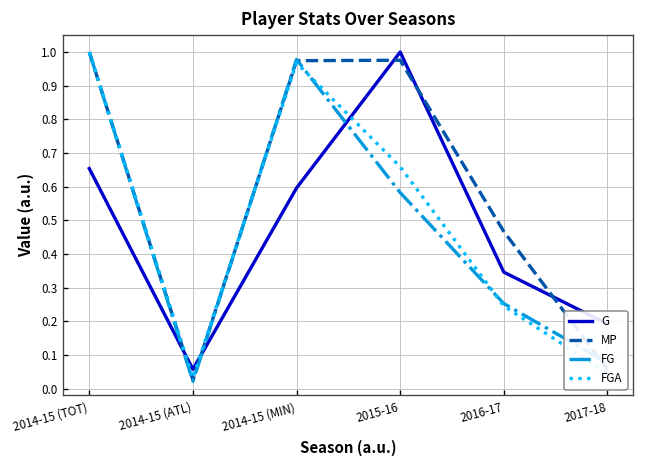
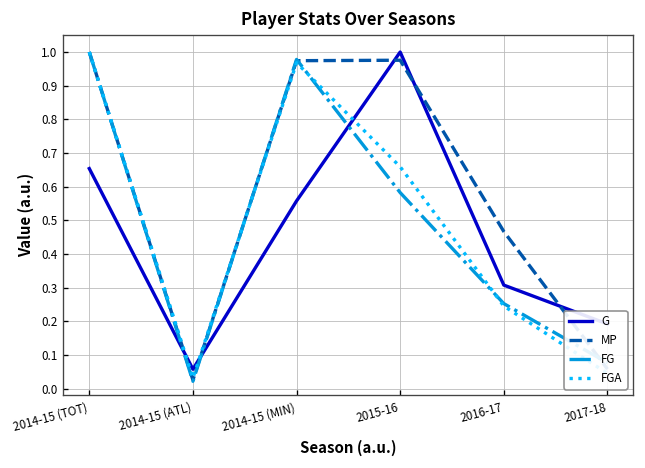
  {
    "G": {
      "2014-15 (TOT)": 0.65,
      "2014-15 (ATL)": 0.06,
-     "2014-15 (MIN)": 0.60,
+     "2014-15 (MIN)": 0.56,
      "2015-16": 1.00,
-     "2016-17": 0.35
+     "2016-17": 0.31
    },
    "MP": {
      "2015-16": 0.98,
      "2016-17": 0.47
    }
  }
